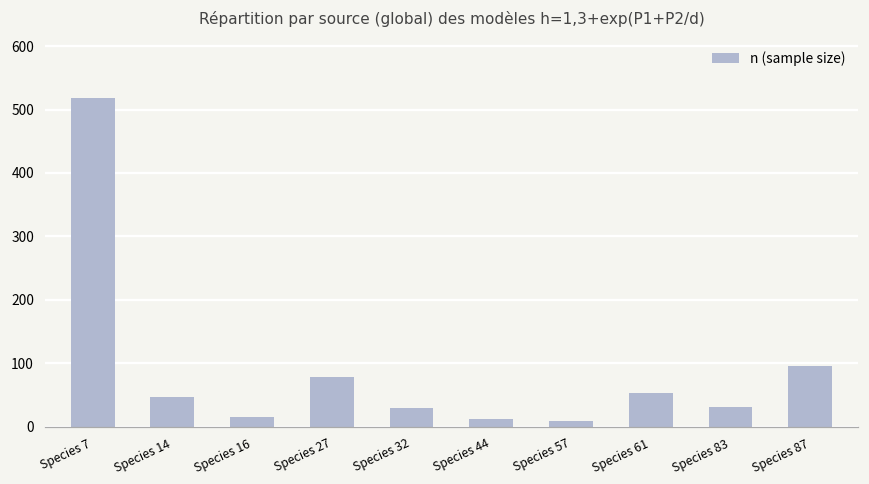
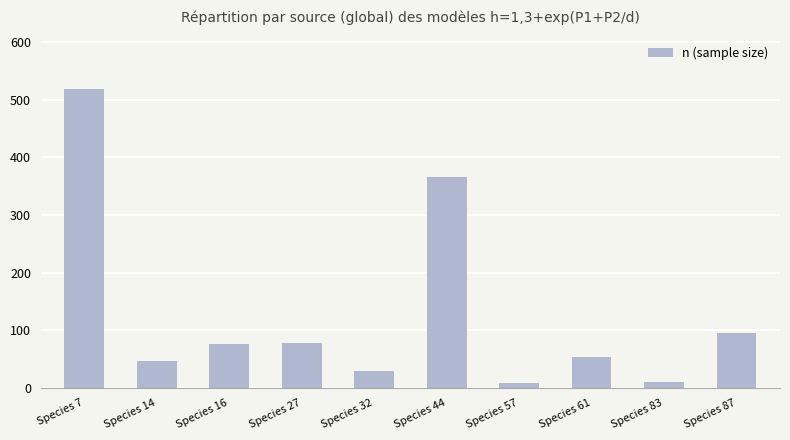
  {
    "Species 7": 520,
    "Species 14": 50,
-   "Species 16": 20,
+   "Species 16": 80,
    "Species 27": 80,
    "Species 32": 30,
-   "Species 44": 10,
+   "Species 44": 370,
    "Species 57": 10,
    "Species 61": 50,
-   "Species 83": 30,
+   "Species 83": 10,
    "Species 87": 100
  }
